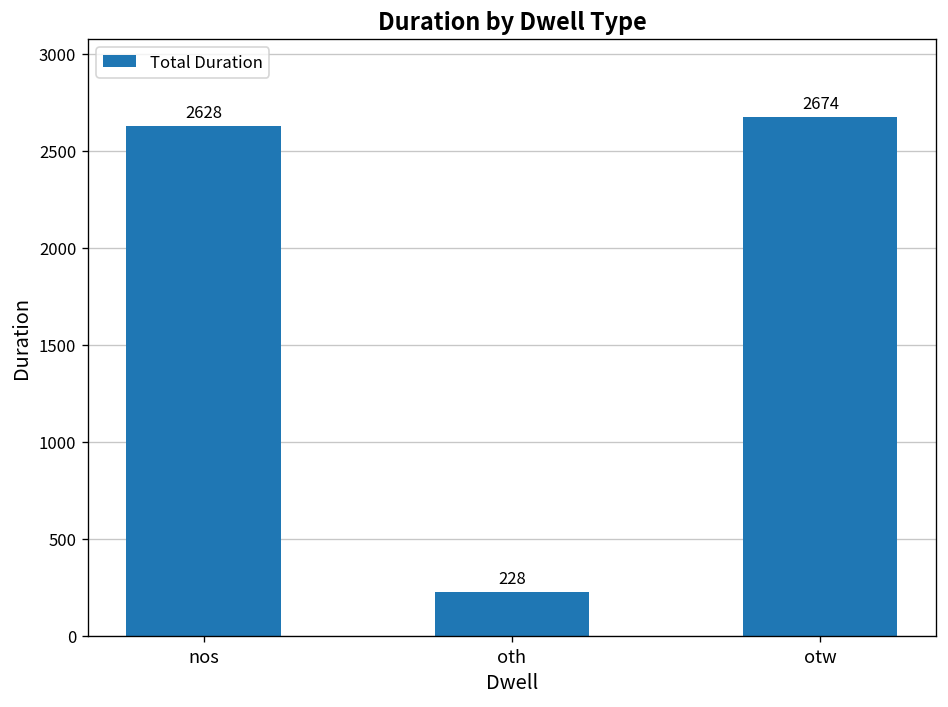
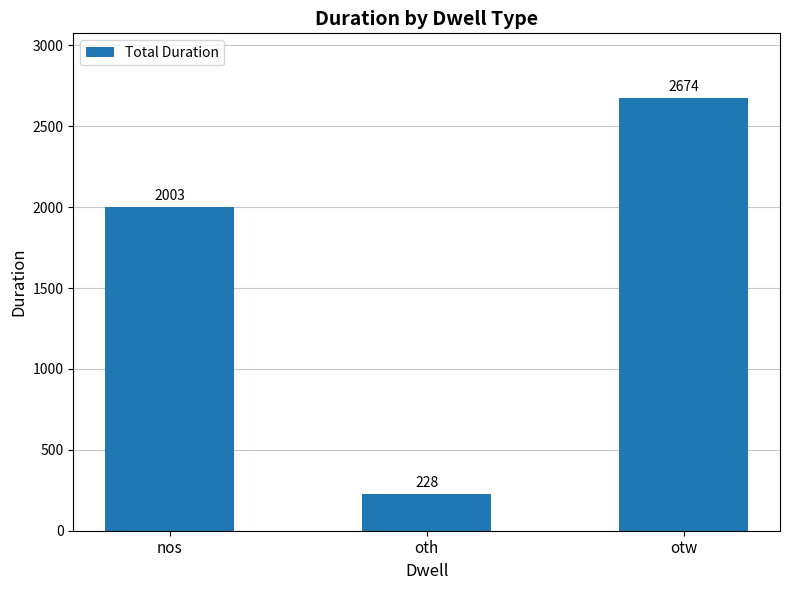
  {
-   "nos": 2628,
+   "nos": 2003,
    "oth": 228,
    "otw": 2674
  }
